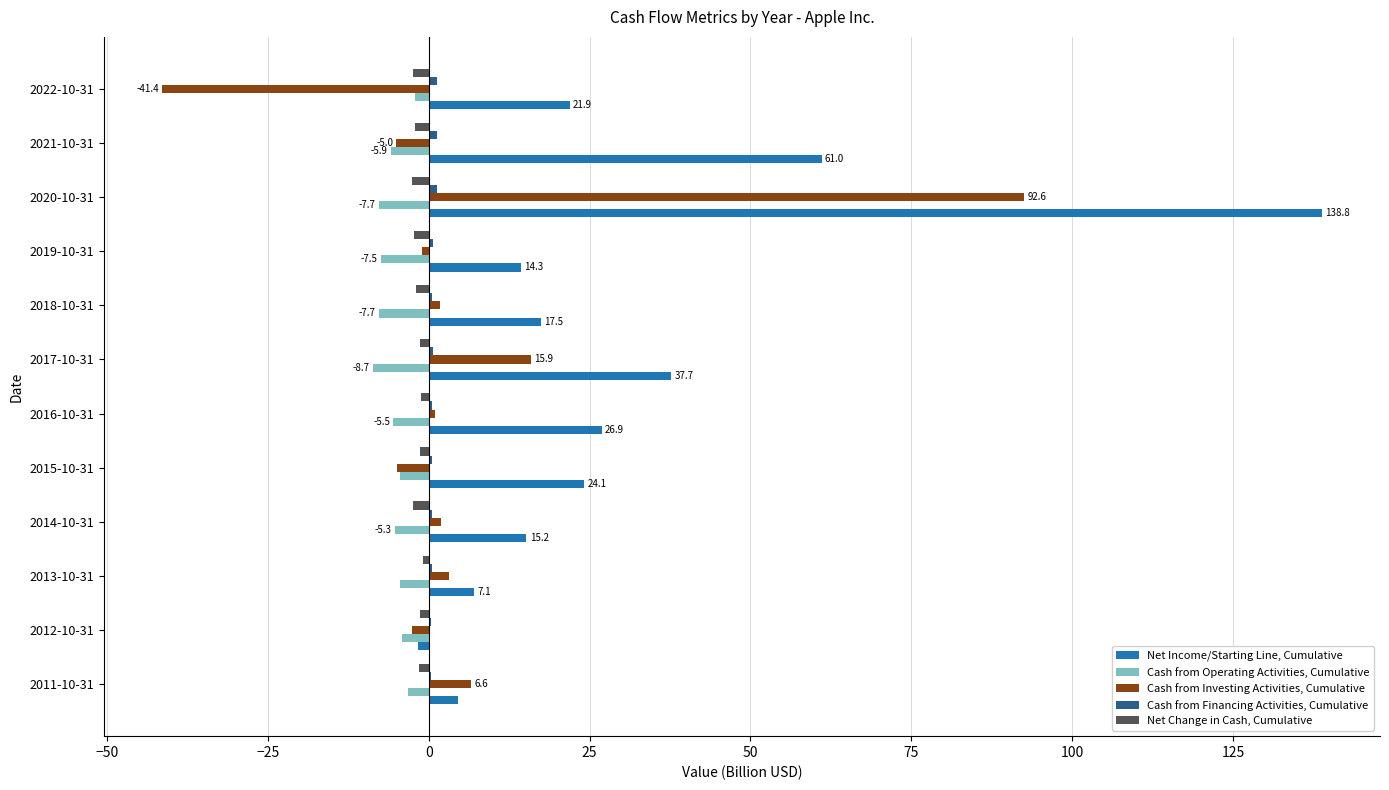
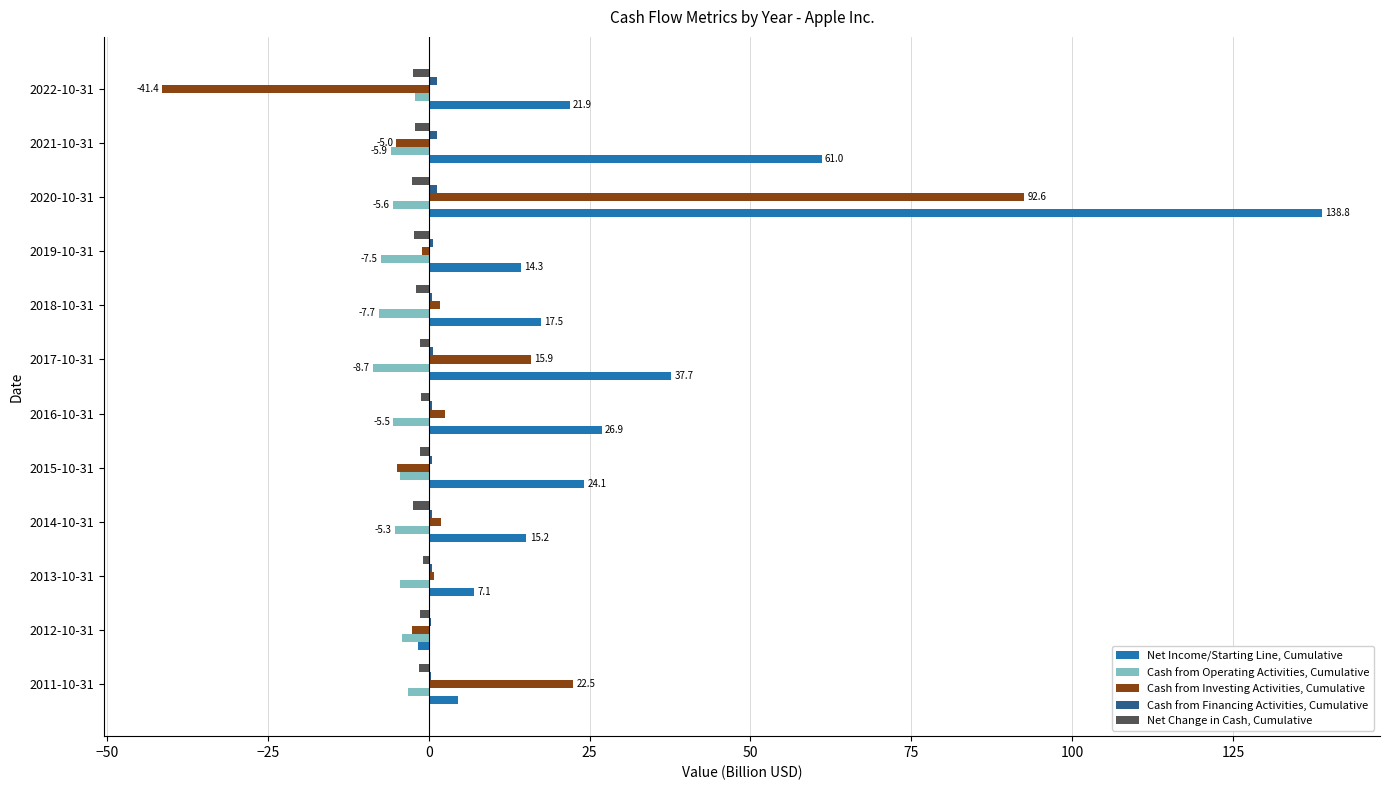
  {
    "Cash from Operating Activities, Cumulative": {
      "2021-10-31": -5.9,
-     "2020-10-31": -7.7,
+     "2020-10-31": -5.6,
      "2019-10-31": -7.5,
      "2018-10-31": -7.7,
      "2017-10-31": -8.7,
      "2016-10-31": -5.5,
      "2014-10-31": -5.3
    },
    "Cash from Investing Activities, Cumulative": {
      "2022-10-31": -41.4,
      "2021-10-31": -5.0,
      "2020-10-31": 92.6,
      "2017-10-31": 15.9,
-     "2016-10-31": 1,
-     "2013-10-31": 3,
-     "2011-10-31": 6.6
+     "2016-10-31": 2,
+     "2013-10-31": 1,
+     "2011-10-31": 22.5
    },
    "Net Change in Cash, Cumulative": {
      "2022-10-31": -3,
      "2021-10-31": -2,
      "2020-10-31": -3,
      "2019-10-31": -2,
      "2018-10-31": -2,
      "2017-10-31": -1,
      "2016-10-31": -1,
      "2015-10-31": -1,
      "2014-10-31": -2,
      "2013-10-31": -1,
      "2012-10-31": -1,
      "2011-10-31": -1
    }
  }
